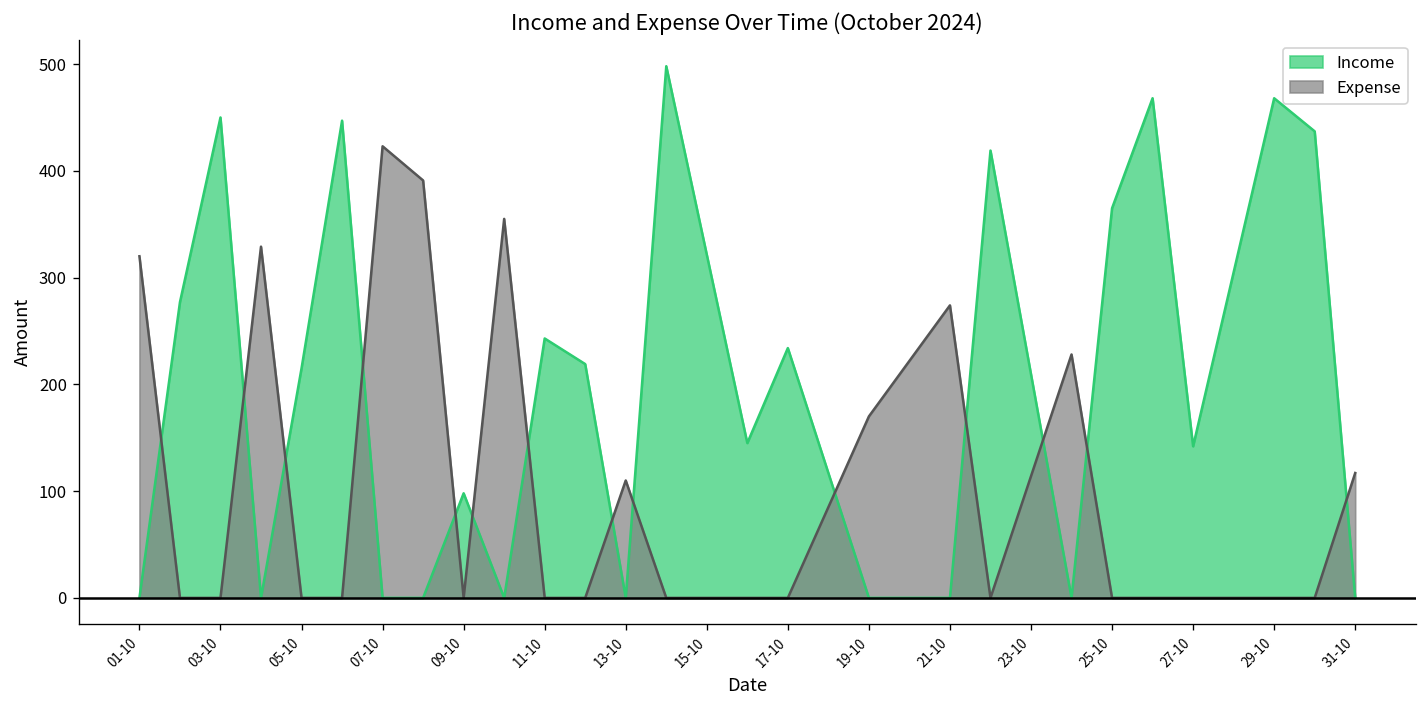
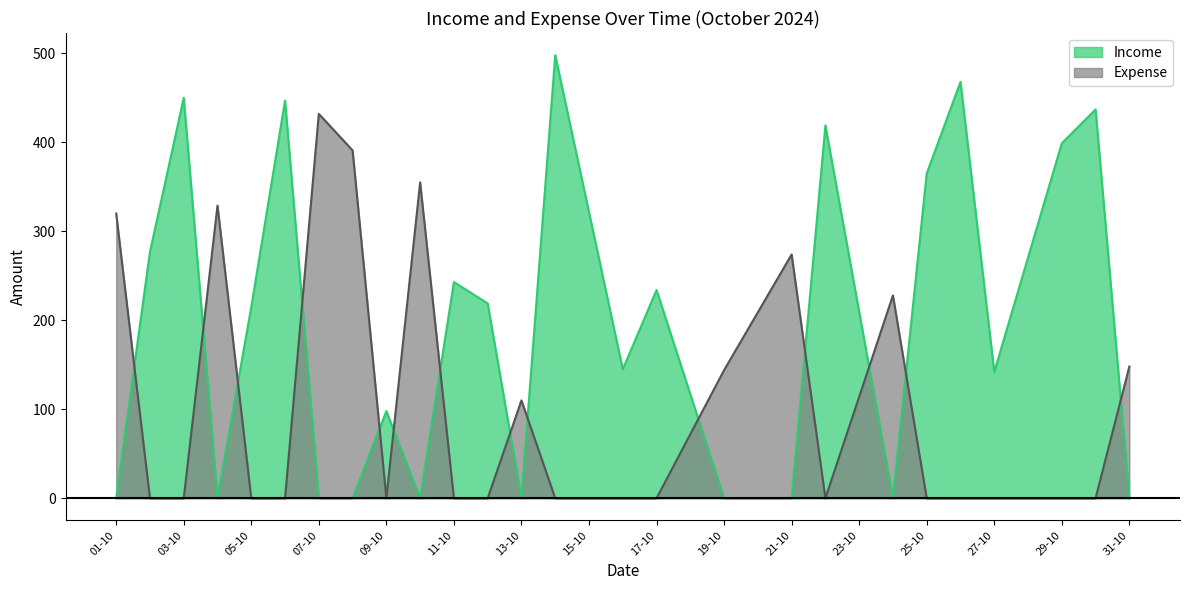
  {
    "Income": {
      "01-10": 0,
      "03-10": 450,
      "05-10": 220,
      "07-10": 0,
      "09-10": 100,
      "11-10": 240,
      "13-10": 0,
      "17-10": 230,
      "19-10": 0,
      "21-10": 0,
      "25-10": 370,
      "27-10": 140,
-     "29-10": 470,
+     "29-10": 400,
      "31-10": 0
    },
    "Expense": {
      "01-10": 320,
      "03-10": 0,
      "05-10": 0,
-     "07-10": 420,
+     "07-10": 430,
      "09-10": 0,
      "11-10": 0,
      "13-10": 110,
      "17-10": 0,
-     "19-10": 170,
+     "19-10": 140,
      "21-10": 270,
      "25-10": 0,
      "27-10": 0,
      "29-10": 0,
-     "31-10": 120
+     "31-10": 150
    }
  }
